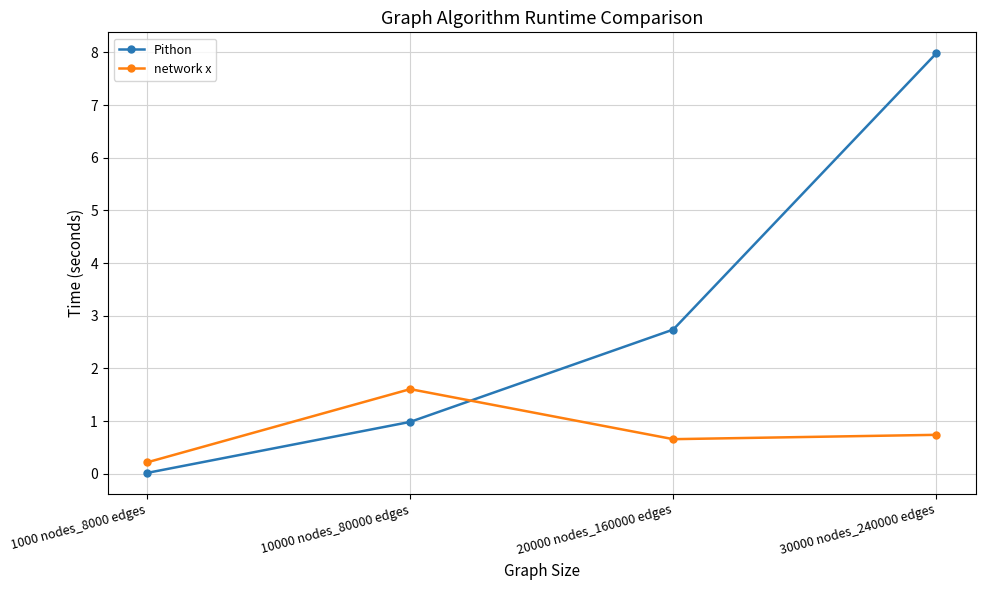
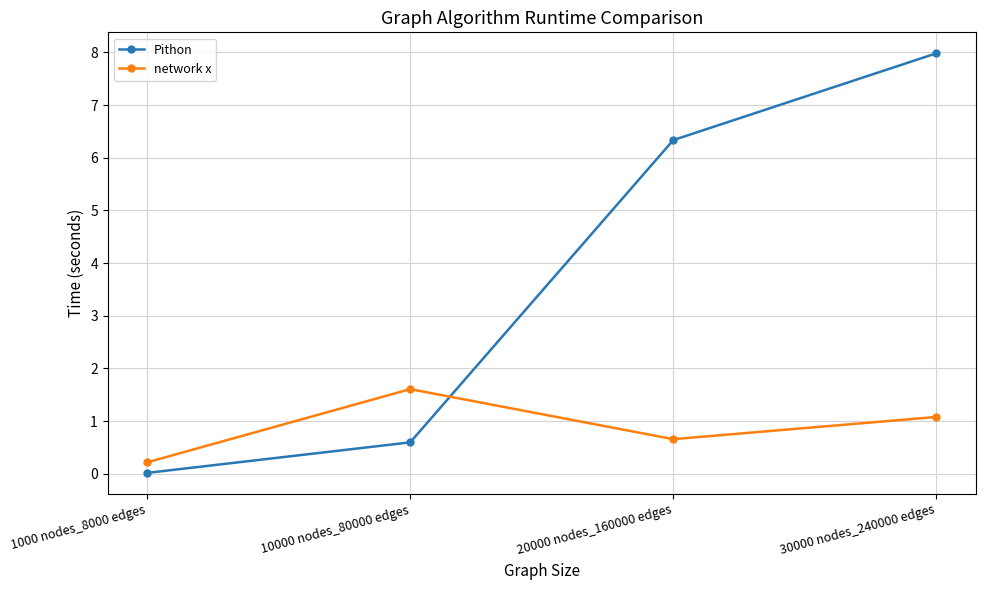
  {
    "Pithon": {
      "1000 nodes_8000 edges": 0.0,
-     "10000 nodes_80000 edges": 1.0,
-     "20000 nodes_160000 edges": 2.7,
+     "10000 nodes_80000 edges": 0.6,
+     "20000 nodes_160000 edges": 6.3,
      "30000 nodes_240000 edges": 8.0
    },
    "network x": {
      "1000 nodes_8000 edges": 0.2,
      "10000 nodes_80000 edges": 1.6,
      "20000 nodes_160000 edges": 0.7,
-     "30000 nodes_240000 edges": 0.7
+     "30000 nodes_240000 edges": 1.1
    }
  }
